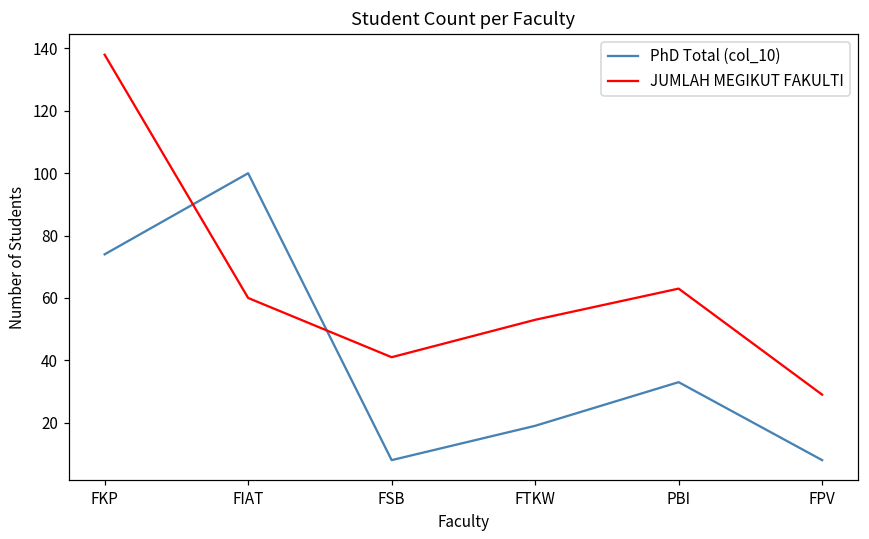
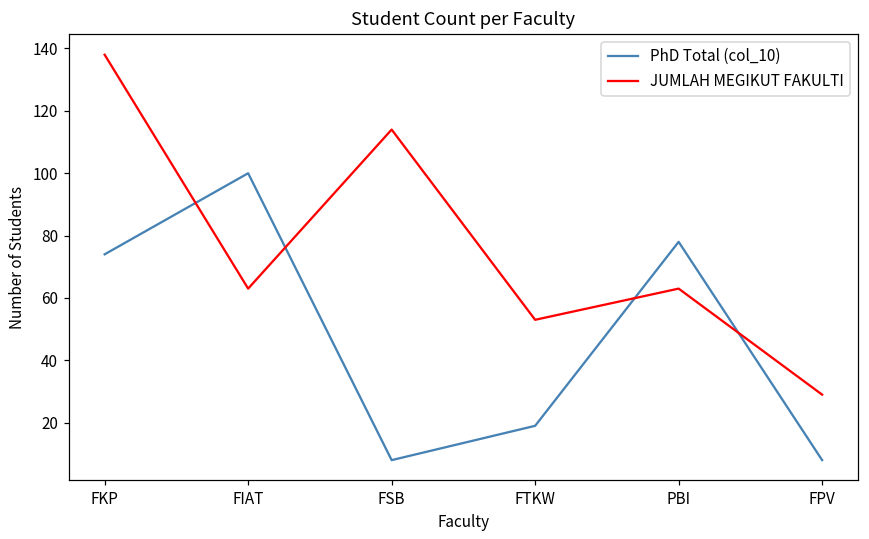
  {
    "PhD Total (col_10)": {
      "FKP": 74,
      "FIAT": 100,
      "FSB": 8,
      "FTKW": 19,
-     "PBI": 33,
+     "PBI": 78,
      "FPV": 8
    },
    "JUMLAH MEGIKUT FAKULTI": {
      "FKP": 138,
-     "FIAT": 60,
-     "FSB": 41,
+     "FIAT": 63,
+     "FSB": 114,
      "FTKW": 53,
      "PBI": 63,
      "FPV": 29
    }
  }
